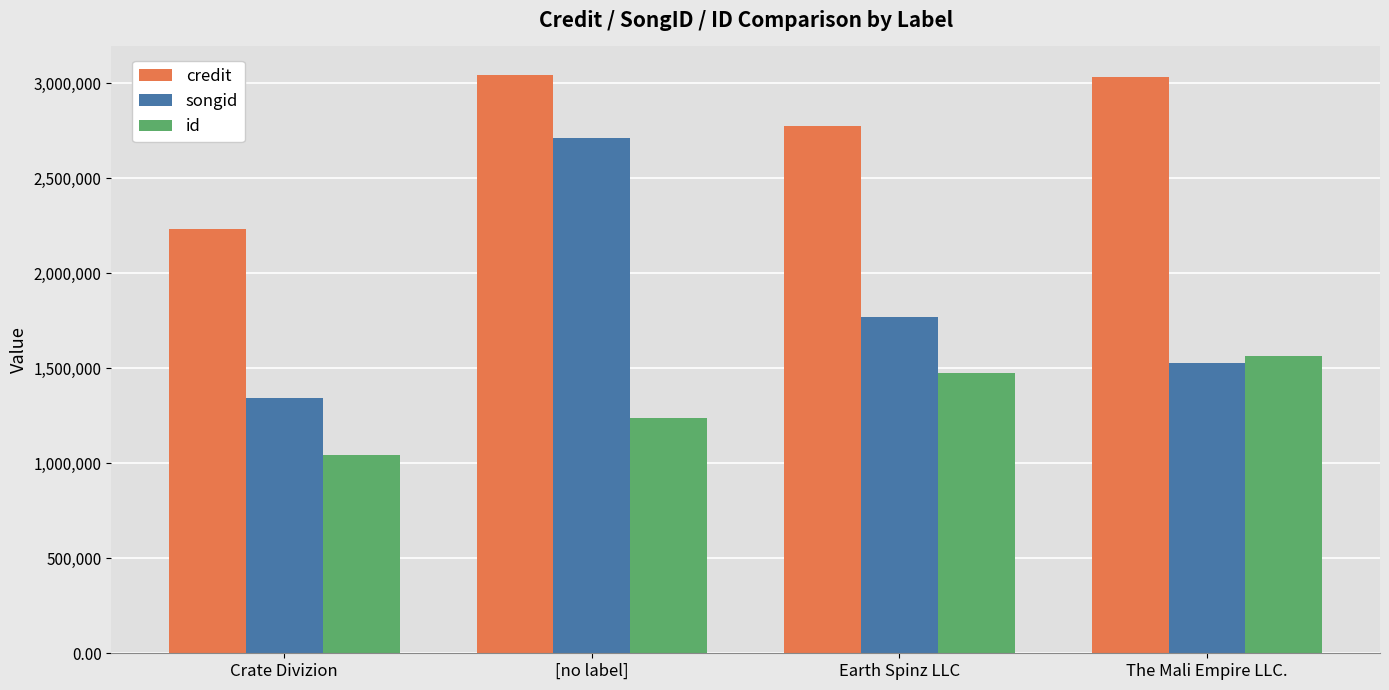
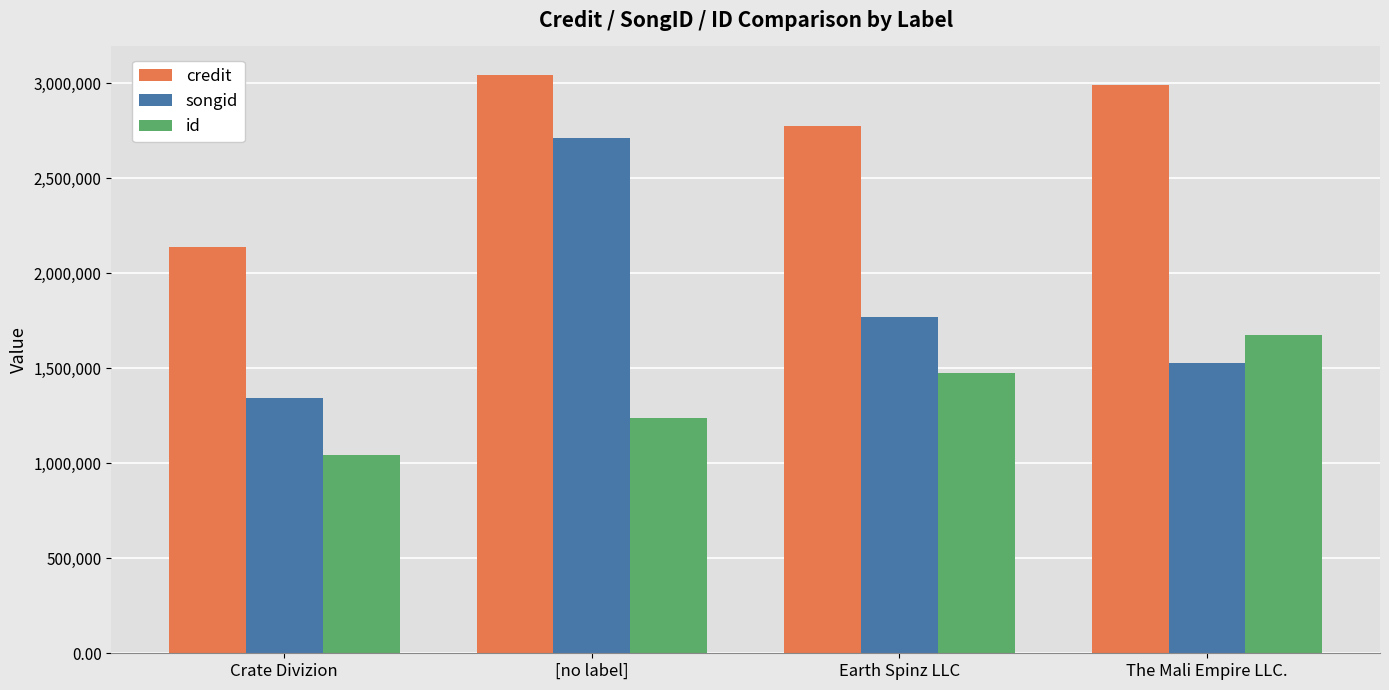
  {
    "credit": {
-     "Crate Divizion": "2,230,000",
+     "Crate Divizion": "2,140,000",
      "[no label]": "3,040,000",
      "Earth Spinz LLC": "2,770,000",
-     "The Mali Empire LLC.": "3,040,000"
+     "The Mali Empire LLC.": "2,990,000"
    },
    "songid": {
      "Crate Divizion": "1,340,000",
      "[no label]": "2,720,000",
      "Earth Spinz LLC": "1,770,000",
      "The Mali Empire LLC.": "1,530,000"
    },
    "id": {
      "Crate Divizion": "1,040,000",
      "[no label]": "1,240,000",
      "Earth Spinz LLC": "1,480,000",
-     "The Mali Empire LLC.": "1,570,000"
+     "The Mali Empire LLC.": "1,670,000"
    }
  }
